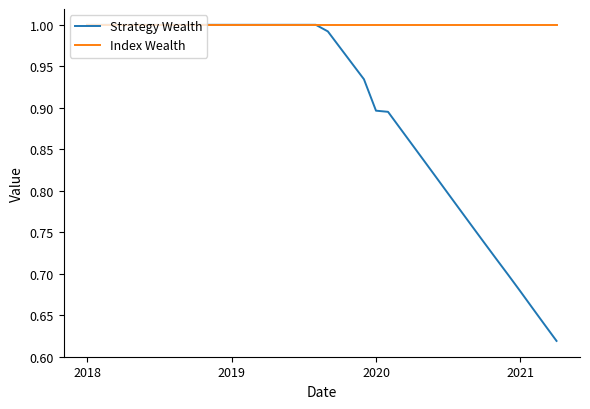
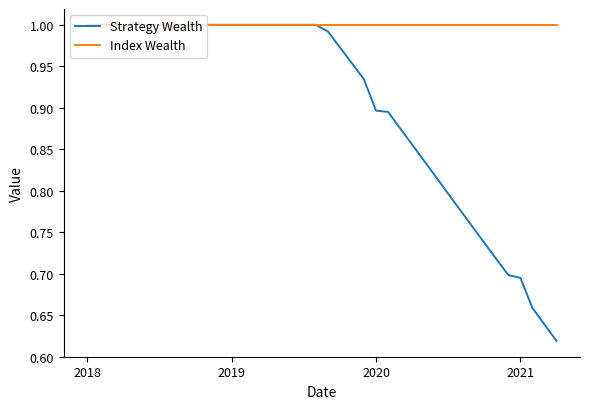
  {
    "Strategy Wealth": {
      "2020": 0.90,
-     "2021": 0.68
+     "2021": 0.69
    },
    "Index Wealth": {
      "2020": 1.00,
      "2021": 1.00
    }
  }
